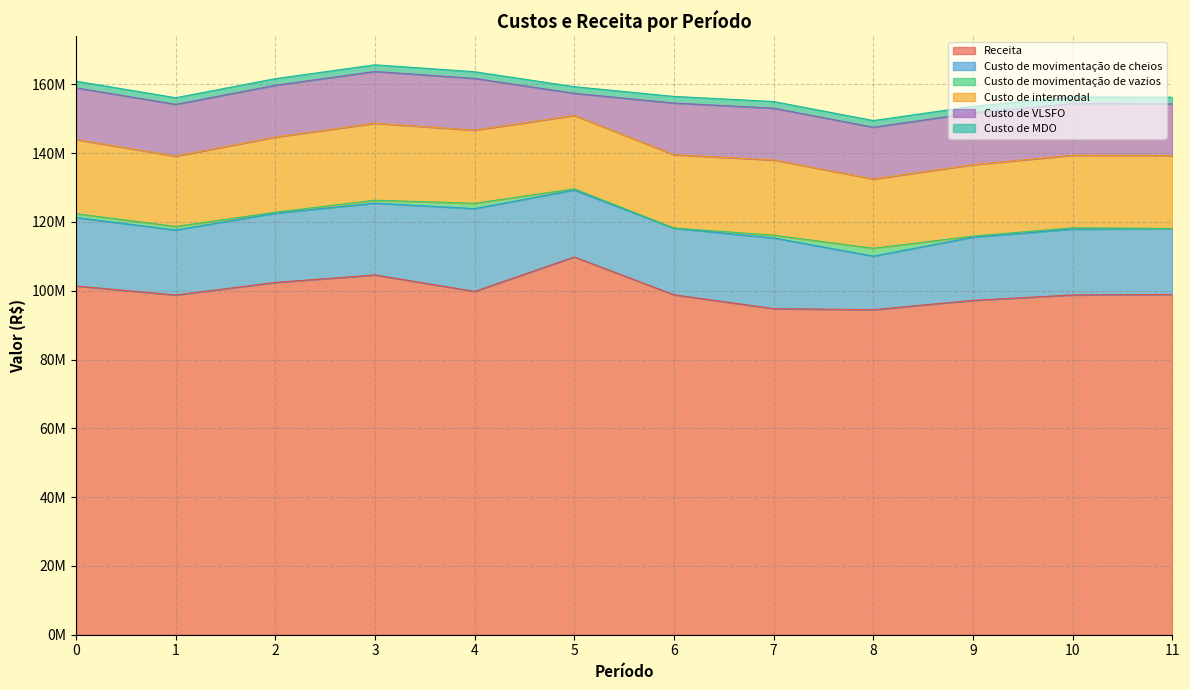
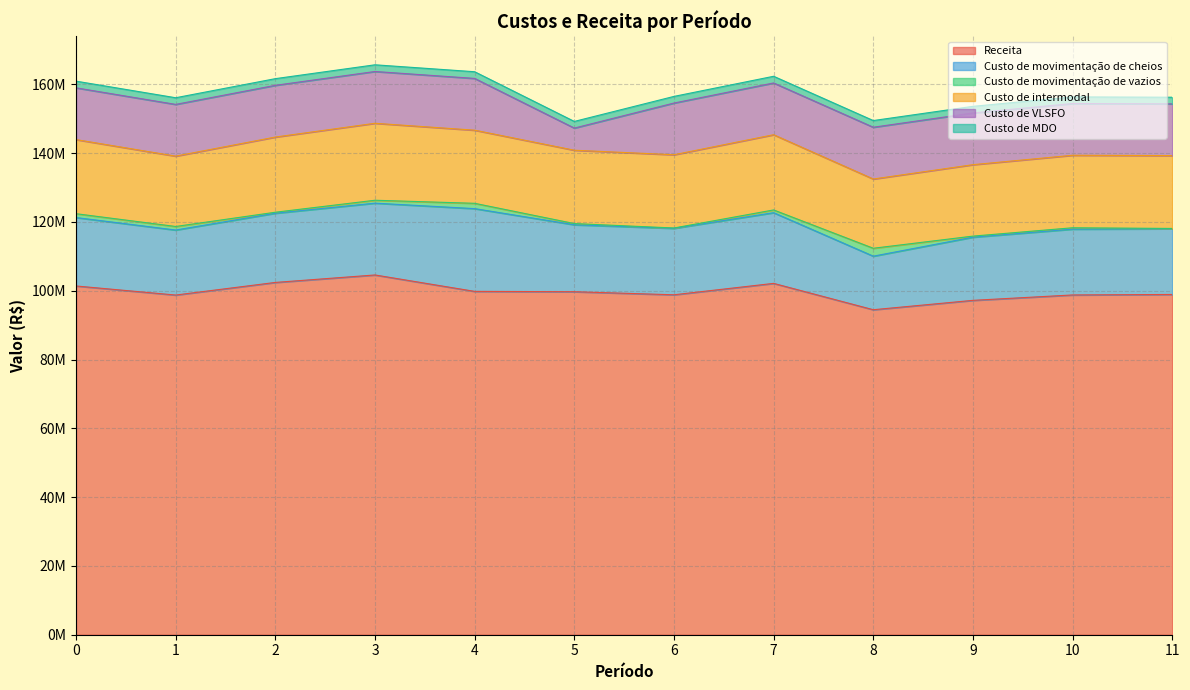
  {
    "Receita": {
      "0": 101000000,
      "1": 99000000,
      "2": 102000000,
      "3": 105000000,
      "4": 100000000,
-     "5": 110000000,
+     "5": 100000000,
      "6": 99000000,
-     "7": 95000000,
+     "7": 102000000,
      "8": 94000000,
      "9": 97000000,
      "10": 99000000,
      "11": 99000000
    },
    "Custo de movimentação de cheios": {
      "0": 20000000,
      "1": 19000000,
      "3": 21000000,
      "4": 24000000,
      "7": 21000000,
      "8": 16000000
    },
    "Custo de intermodal": {
      "0": 22000000,
      "1": 20000000,
      "2": 22000000,
      "3": 22000000,
      "4": 21000000,
      "5": 21000000,
      "6": 21000000,
      "7": 22000000,
      "8": 20000000,
      "9": 21000000,
      "10": 21000000,
      "11": 21000000
    },
    "Custo de VLSFO": {
      "0": 15000000,
      "1": 15000000,
      "2": 15000000,
      "3": 15000000,
      "4": 15000000,
      "5": 6000000,
      "6": 15000000,
      "7": 15000000,
      "8": 15000000,
      "11": 15000000
    }
  }
